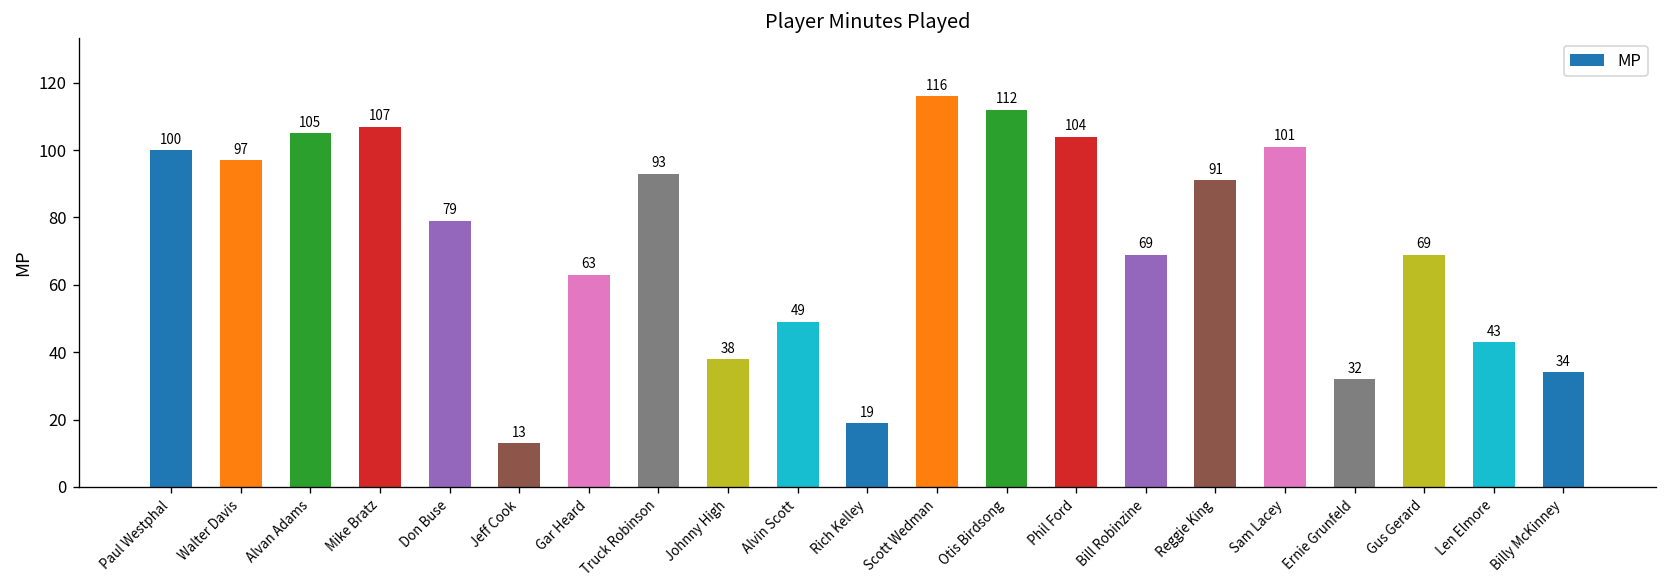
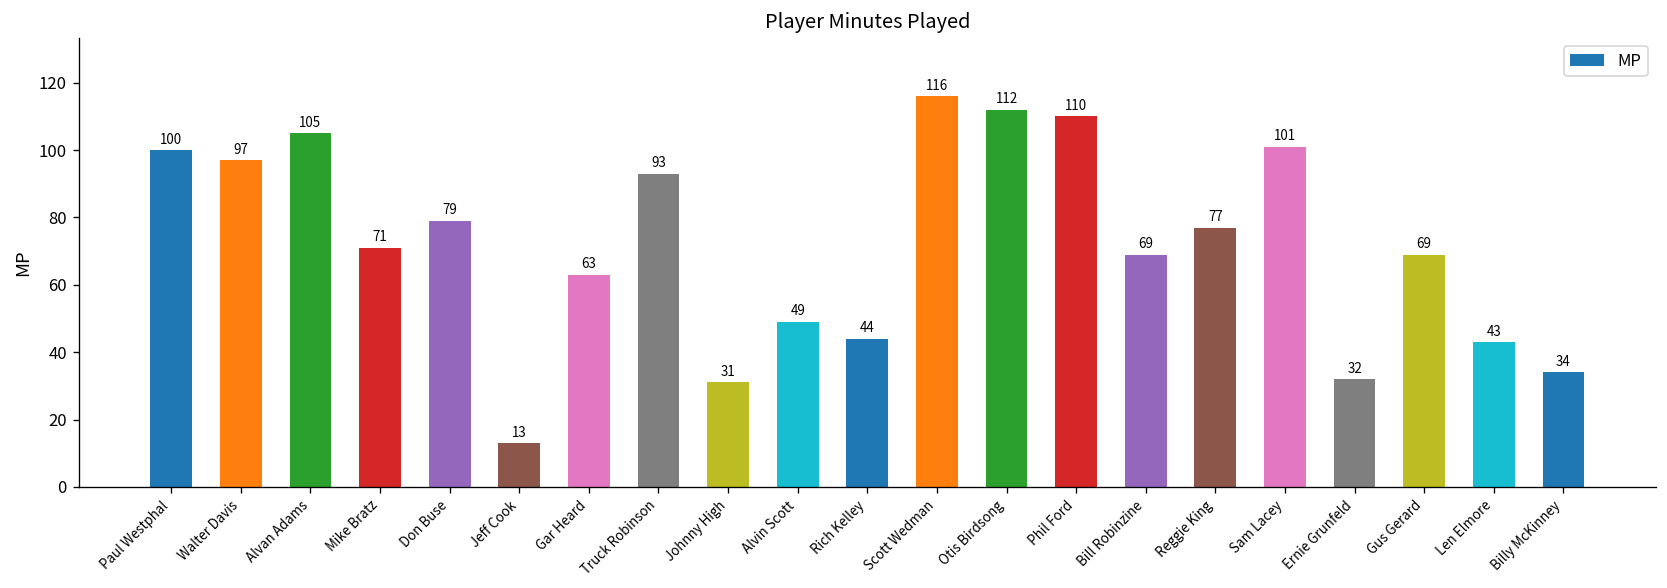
  {
    "Paul Westphal": 100,
    "Walter Davis": 97,
    "Alvan Adams": 105,
-   "Mike Bratz": 107,
+   "Mike Bratz": 71,
    "Don Buse": 79,
    "Jeff Cook": 13,
    "Gar Heard": 63,
    "Truck Robinson": 93,
-   "Johnny High": 38,
+   "Johnny High": 31,
    "Alvin Scott": 49,
-   "Rich Kelley": 19,
+   "Rich Kelley": 44,
    "Scott Wedman": 116,
    "Otis Birdsong": 112,
-   "Phil Ford": 104,
+   "Phil Ford": 110,
    "Bill Robinzine": 69,
-   "Reggie King": 91,
+   "Reggie King": 77,
    "Sam Lacey": 101,
    "Ernie Grunfeld": 32,
    "Gus Gerard": 69,
    "Len Elmore": 43,
    "Billy McKinney": 34
  }
